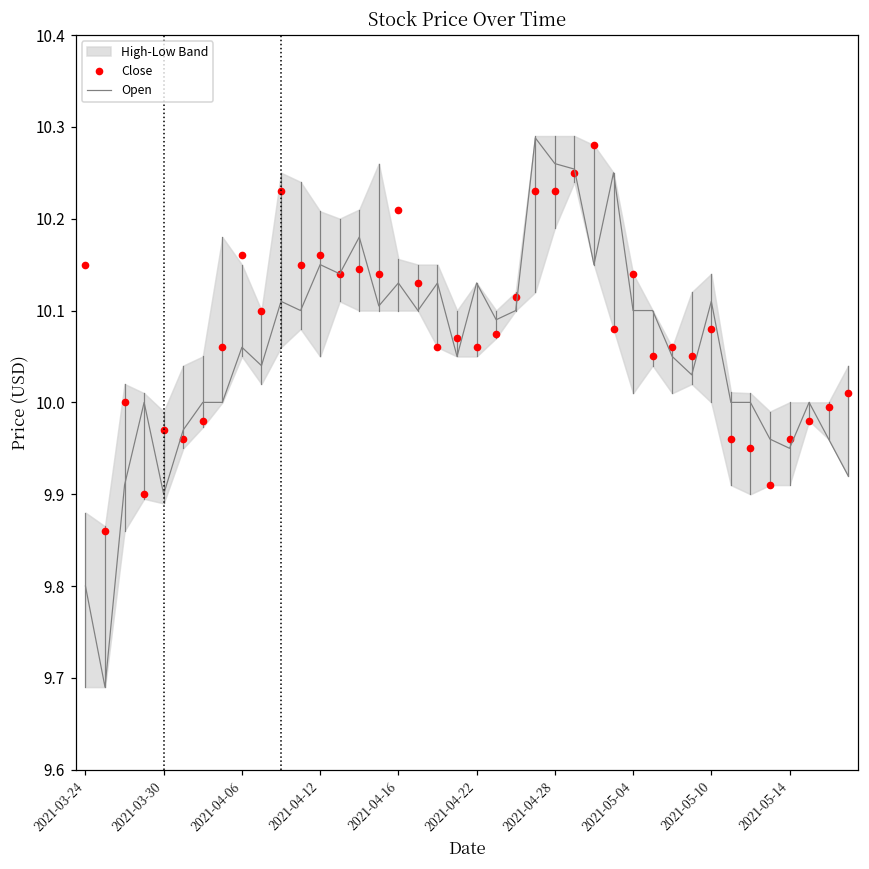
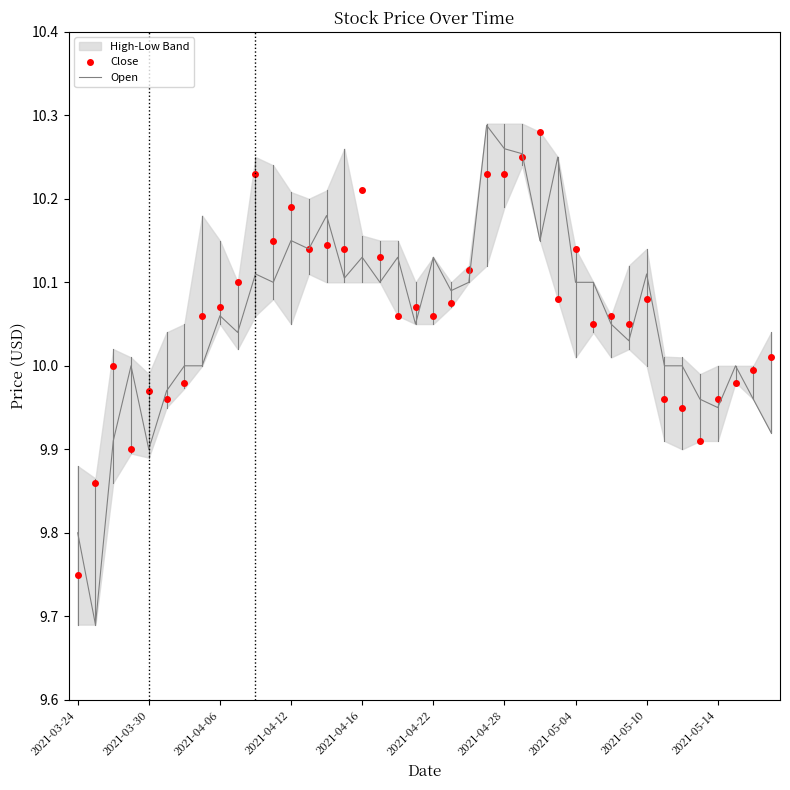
  {
    "Close": {
-     "2021-03-24": 10.15,
+     "2021-03-24": 9.75,
      "2021-03-30": 9.97,
-     "2021-04-06": 10.16,
-     "2021-04-12": 10.16,
+     "2021-04-06": 10.07,
+     "2021-04-12": 10.19,
      "2021-04-16": 10.21,
      "2021-04-22": 10.06,
      "2021-04-28": 10.23,
      "2021-05-10": 10.08,
      "2021-05-14": 9.96
    }
  }
